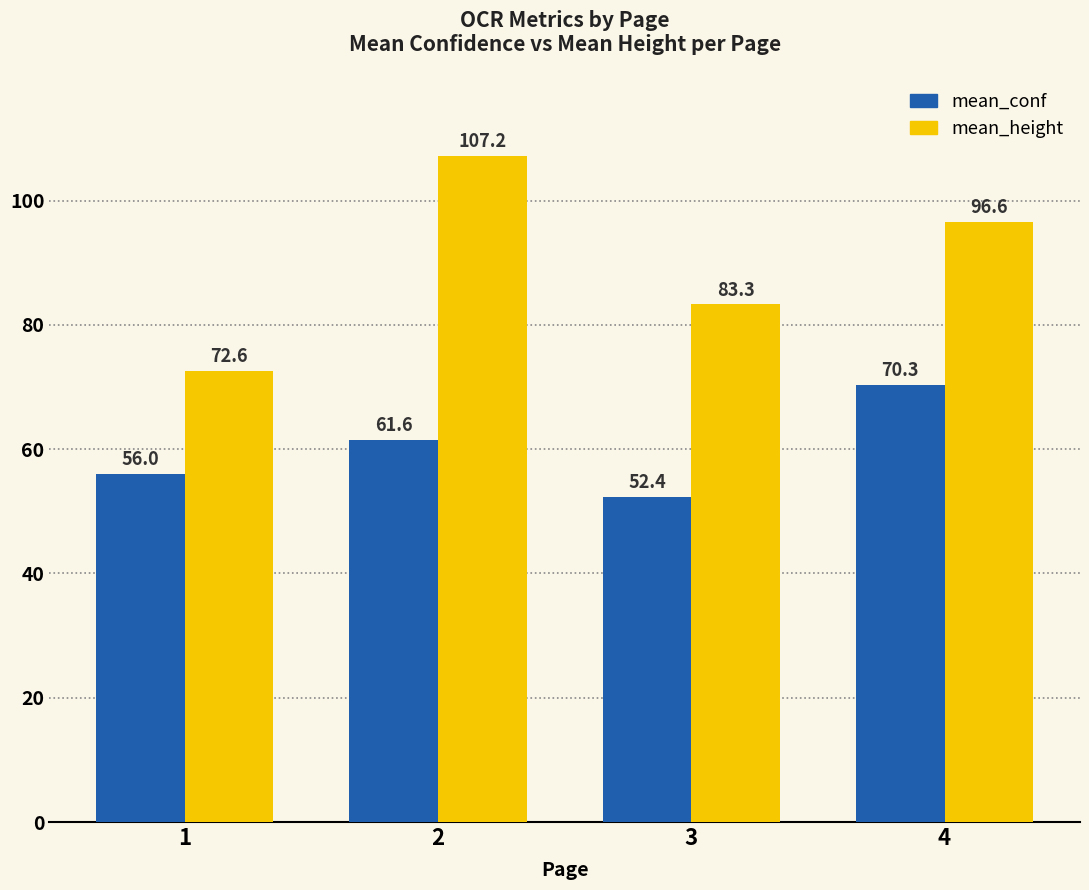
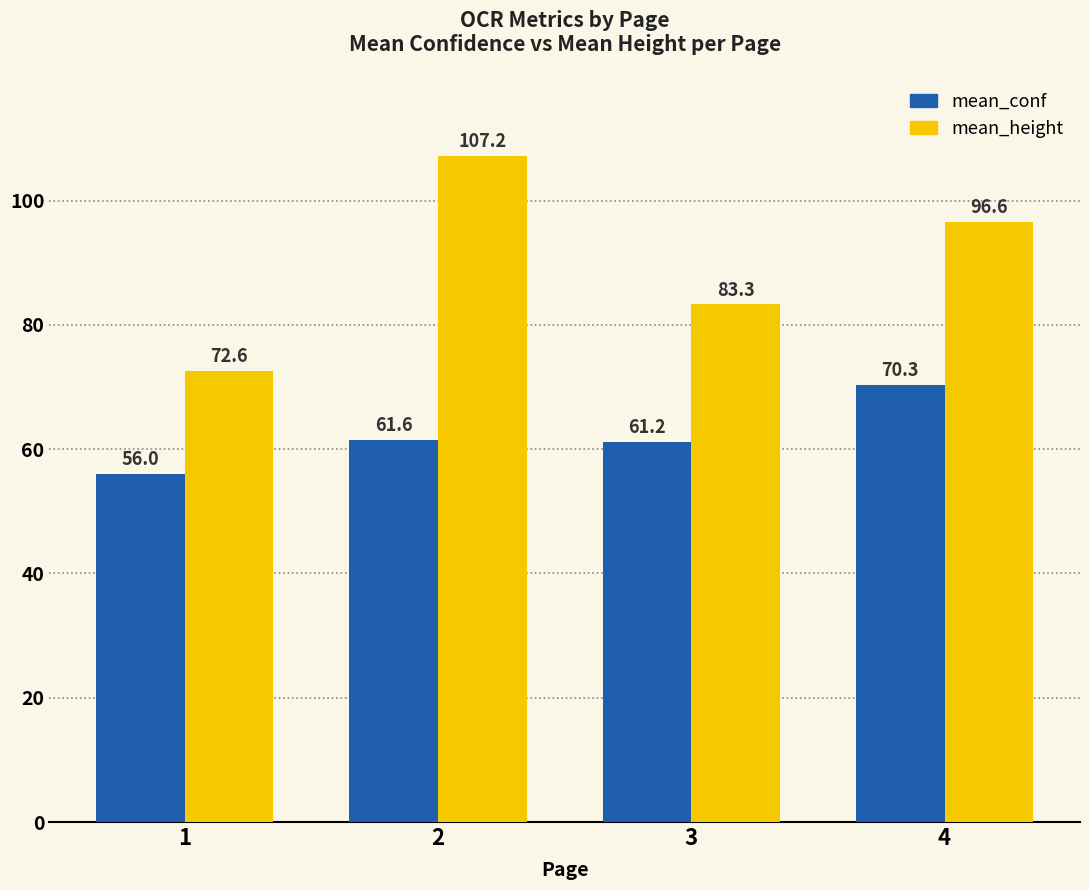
  {
    "mean_conf": {
      "1": 56.0,
      "2": 61.6,
-     "3": 52.4,
+     "3": 61.2,
      "4": 70.3
    },
    "mean_height": {
      "1": 72.6,
      "2": 107.2,
      "3": 83.3,
      "4": 96.6
    }
  }
